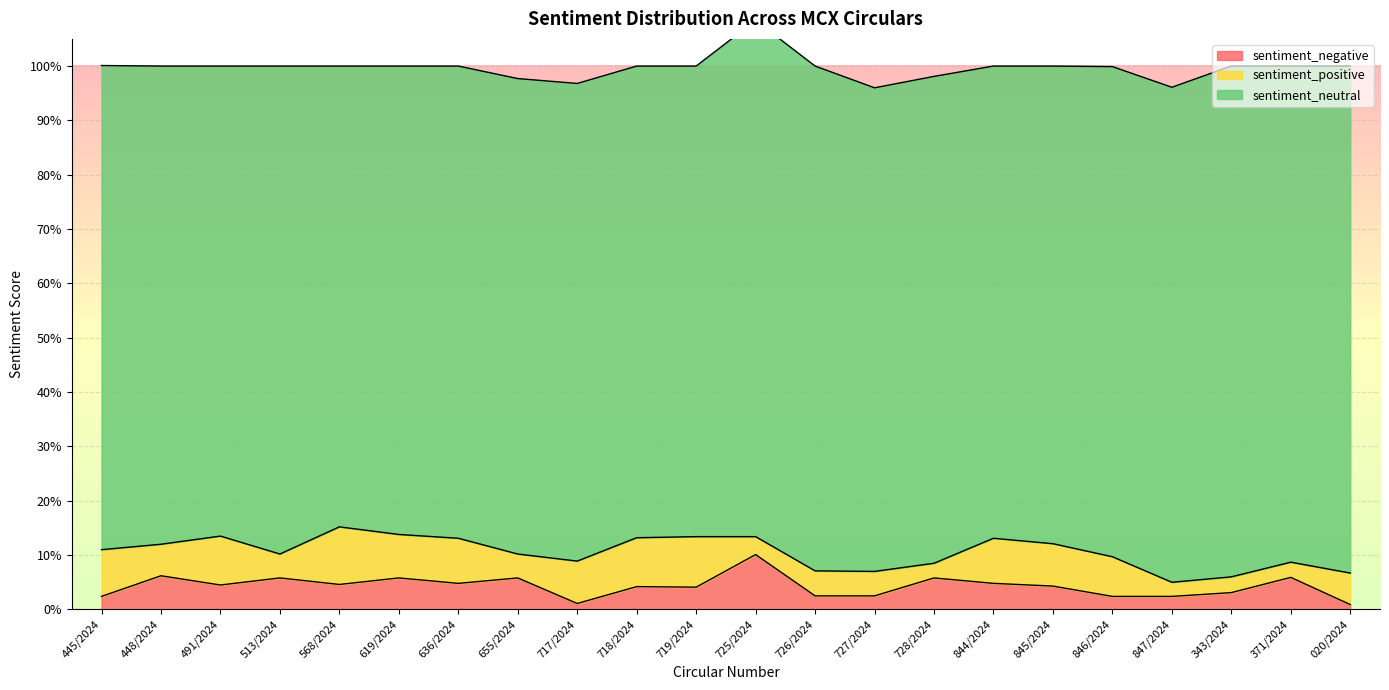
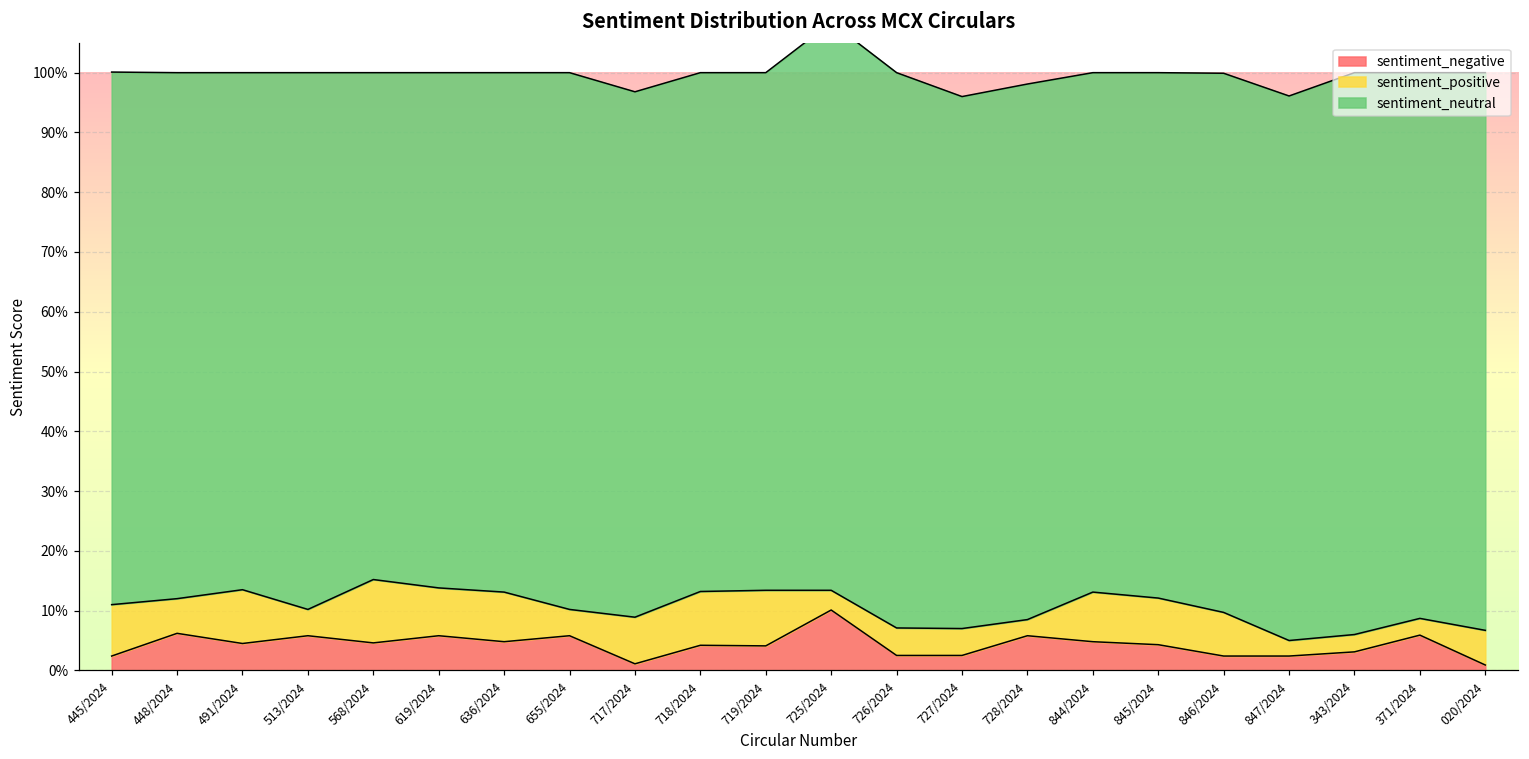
  {
    "sentiment_negative": {
      "445/2024": "2%",
      "448/2024": "6%",
      "491/2024": "5%",
      "513/2024": "6%",
      "568/2024": "5%",
      "619/2024": "6%",
      "636/2024": "5%",
      "655/2024": "6%",
      "717/2024": "1%",
      "718/2024": "4%",
      "719/2024": "4%",
      "725/2024": "10%",
      "726/2024": "3%",
      "727/2024": "3%",
      "728/2024": "6%",
      "844/2024": "5%",
      "845/2024": "4%",
      "846/2024": "2%",
      "847/2024": "2%",
      "343/2024": "3%",
      "371/2024": "6%",
      "020/2024": "1%"
    },
    "sentiment_positive": {
      "445/2024": "9%",
      "448/2024": "6%",
      "491/2024": "9%",
      "513/2024": "4%",
      "568/2024": "11%",
      "619/2024": "8%",
      "636/2024": "8%",
      "655/2024": "4%",
      "717/2024": "8%",
      "718/2024": "9%",
      "719/2024": "9%",
      "725/2024": "3%",
      "726/2024": "5%",
      "727/2024": "5%",
      "728/2024": "3%",
      "844/2024": "8%",
      "845/2024": "8%",
      "846/2024": "7%",
      "847/2024": "3%",
      "343/2024": "3%",
      "371/2024": "3%",
      "020/2024": "6%"
    },
    "sentiment_neutral": {
      "445/2024": "89%",
      "448/2024": "88%",
      "491/2024": "87%",
      "513/2024": "90%",
      "568/2024": "85%",
      "619/2024": "86%",
      "636/2024": "87%",
-     "655/2024": "88%",
+     "655/2024": "90%",
      "717/2024": "88%",
      "718/2024": "87%",
      "719/2024": "87%",
      "726/2024": "93%",
      "727/2024": "89%",
      "728/2024": "90%",
      "844/2024": "87%",
      "845/2024": "88%",
      "846/2024": "90%",
      "847/2024": "91%"
    }
  }
